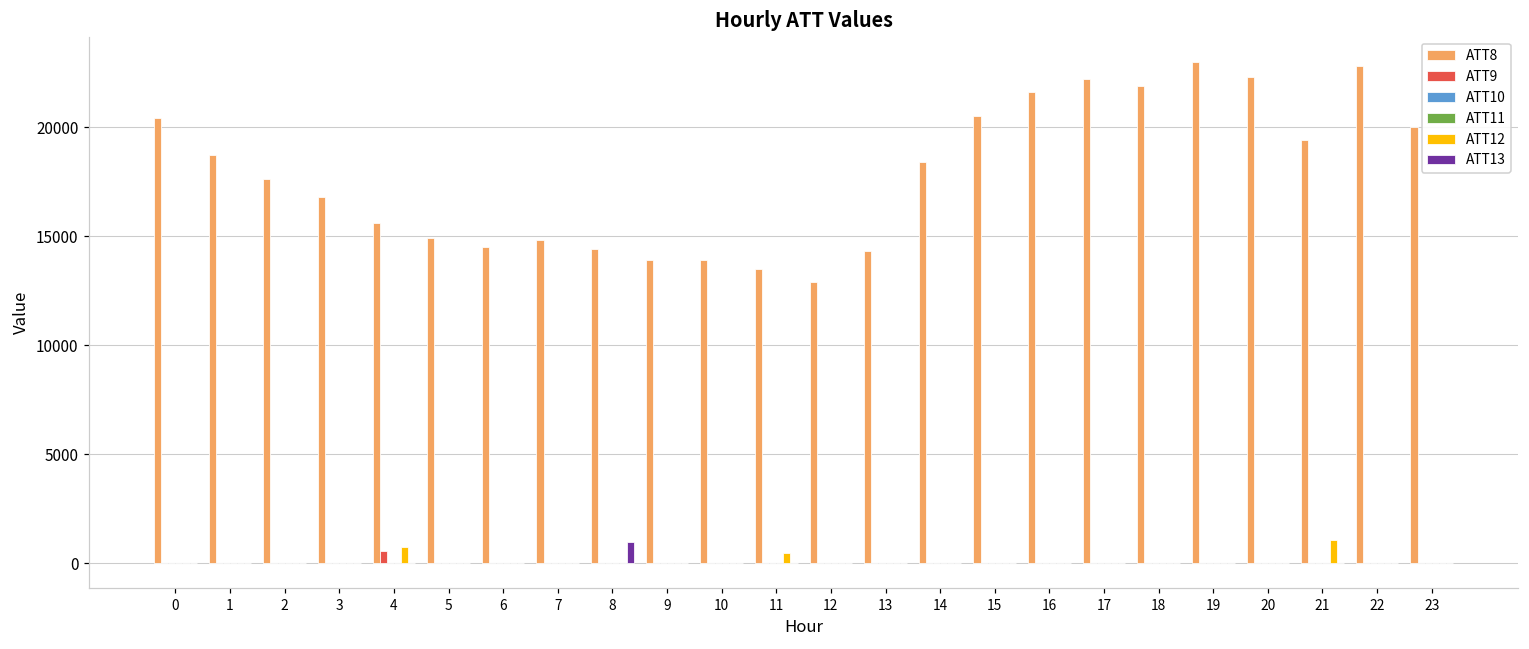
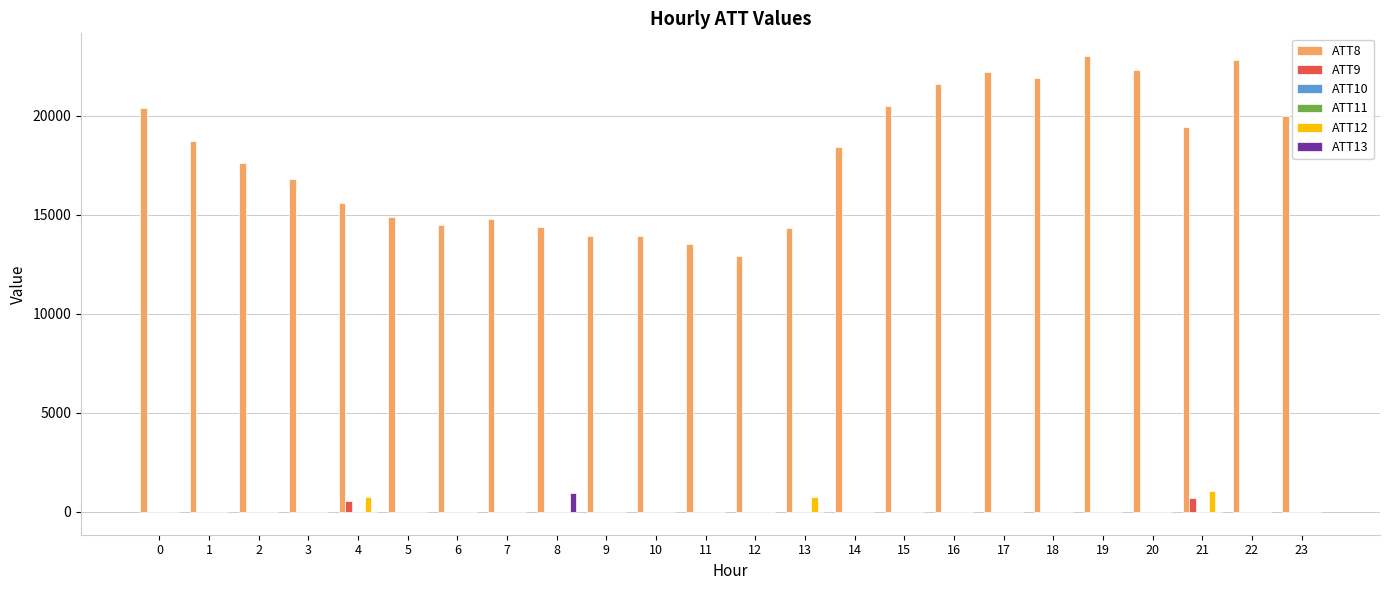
  {
    "ATT8": {
      "0": 20400,
      "1": 18700,
      "2": 17600,
      "3": 16800,
      "4": 15600,
      "5": 14900,
      "6": 14500,
      "7": 14800,
      "8": 14400,
      "9": 13900,
      "10": 13900,
      "11": 13500,
      "12": 12900,
      "13": 14300,
      "14": 18400,
      "15": 20500,
      "16": 21600,
      "17": 22200,
      "18": 21900,
      "19": 23000,
      "20": 22300,
      "21": 19400,
      "22": 22800,
      "23": 20000
    },
    "ATT9": {
      "4": 600,
-     "21": 0
+     "21": 700
    },
    "ATT12": {
      "4": 700,
-     "11": 500,
-     "13": 0,
+     "11": 0,
+     "13": 700,
      "21": 1000
    },
    "ATT13": {
      "8": 900
    }
  }
